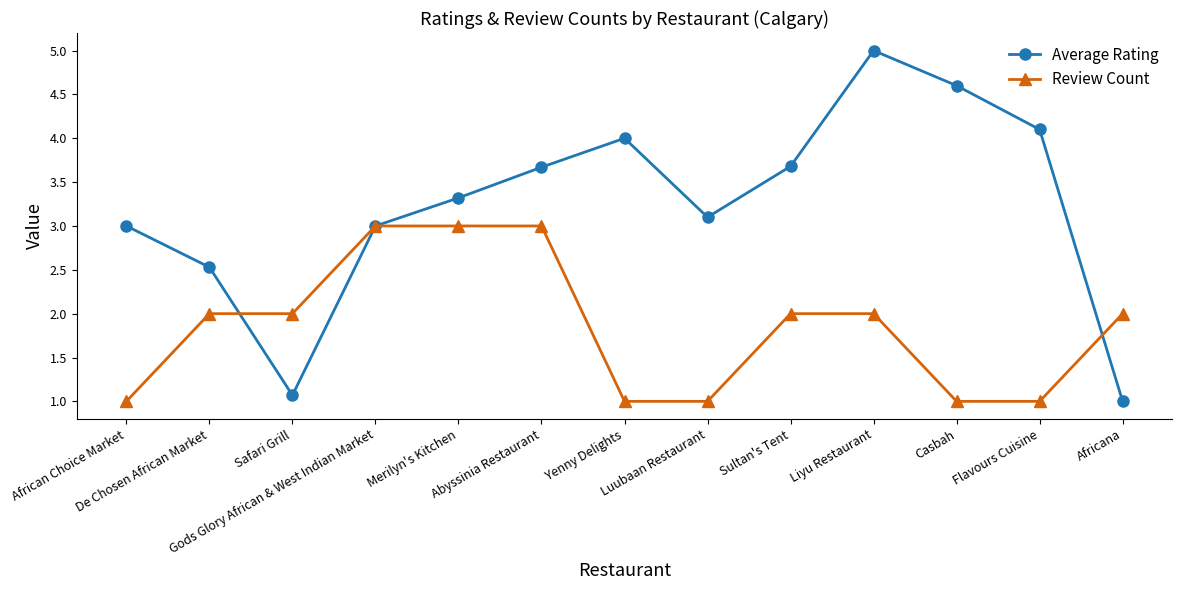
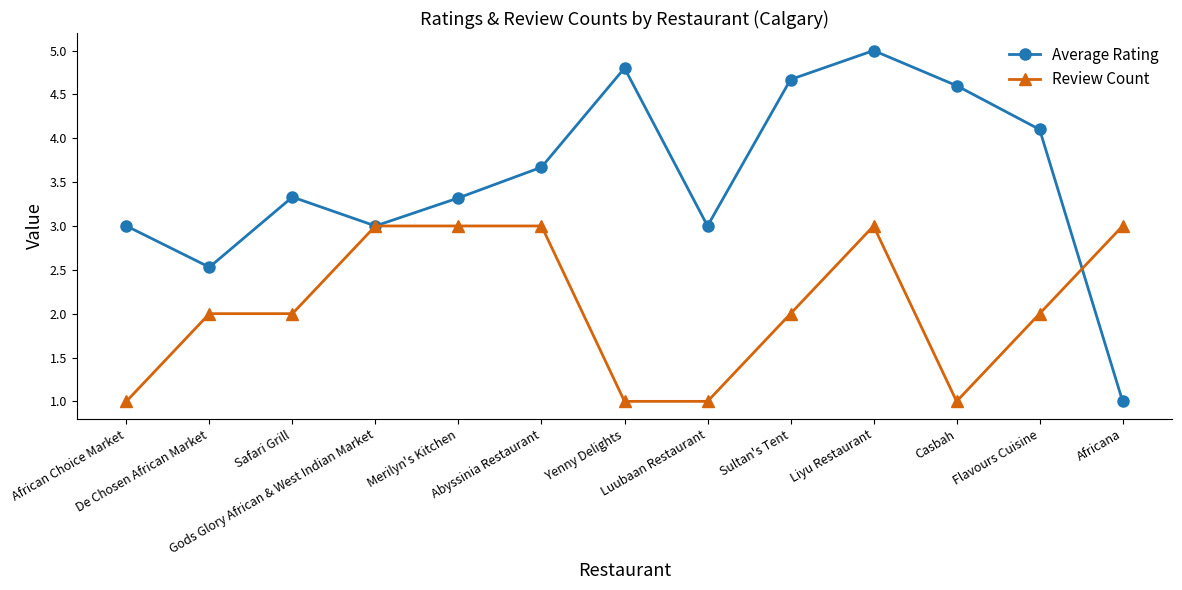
  {
    "Average Rating": {
      "African Choice Market": 3.0,
      "De Chosen African Market": 2.5,
-     "Safari Grill": 1.1,
+     "Safari Grill": 3.3,
      "Merilyn's Kitchen": 3.3,
      "Abyssinia Restaurant": 3.7,
-     "Yenny Delights": 4.0,
-     "Luubaan Restaurant": 3.1,
-     "Sultan's Tent": 3.7,
+     "Yenny Delights": 4.8,
+     "Luubaan Restaurant": 3.0,
+     "Sultan's Tent": 4.7,
      "Liyu Restaurant": 5.0,
      "Casbah": 4.6,
      "Flavours Cuisine": 4.1,
      "Africana": 1.0
    },
    "Review Count": {
      "African Choice Market": 1,
      "De Chosen African Market": 2,
      "Safari Grill": 2,
      "Merilyn's Kitchen": 3,
      "Abyssinia Restaurant": 3,
      "Yenny Delights": 1,
      "Luubaan Restaurant": 1,
      "Sultan's Tent": 2,
-     "Liyu Restaurant": 2,
+     "Liyu Restaurant": 3,
      "Casbah": 1,
-     "Flavours Cuisine": 1,
-     "Africana": 2
+     "Flavours Cuisine": 2,
+     "Africana": 3
    }
  }
